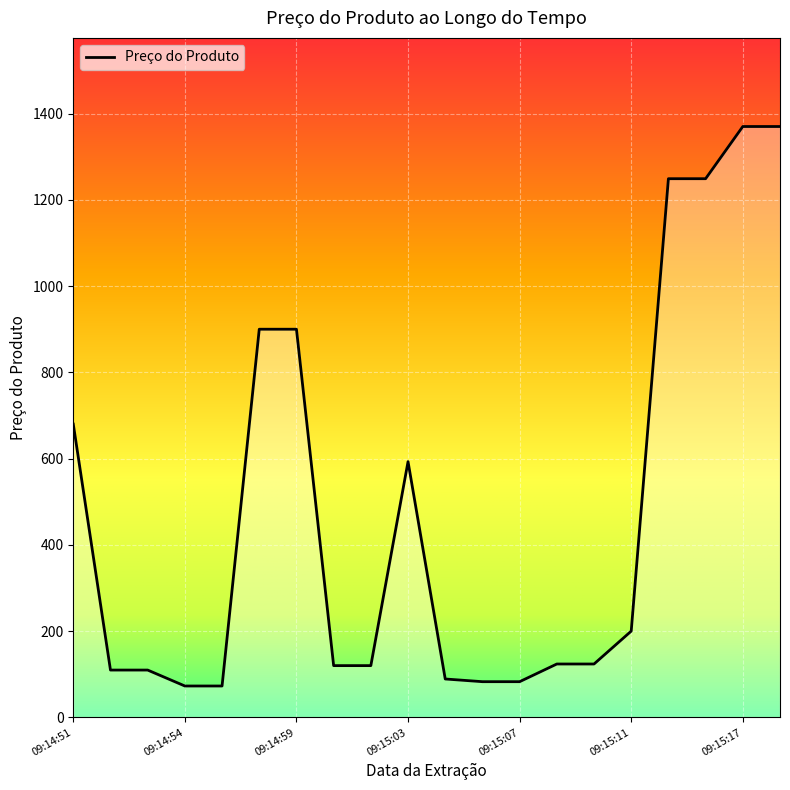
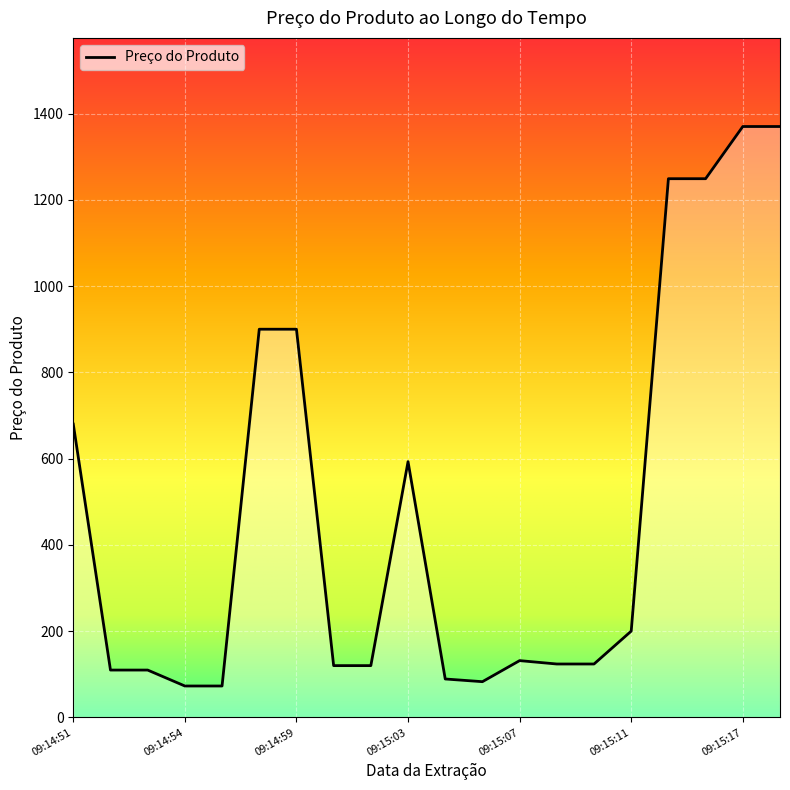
  {
    "09:14:51": 680,
    "09:14:54": 70,
    "09:14:59": 900,
    "09:15:03": 590,
-   "09:15:07": 80,
+   "09:15:07": 130,
    "09:15:11": 200,
    "09:15:17": 1370
  }
